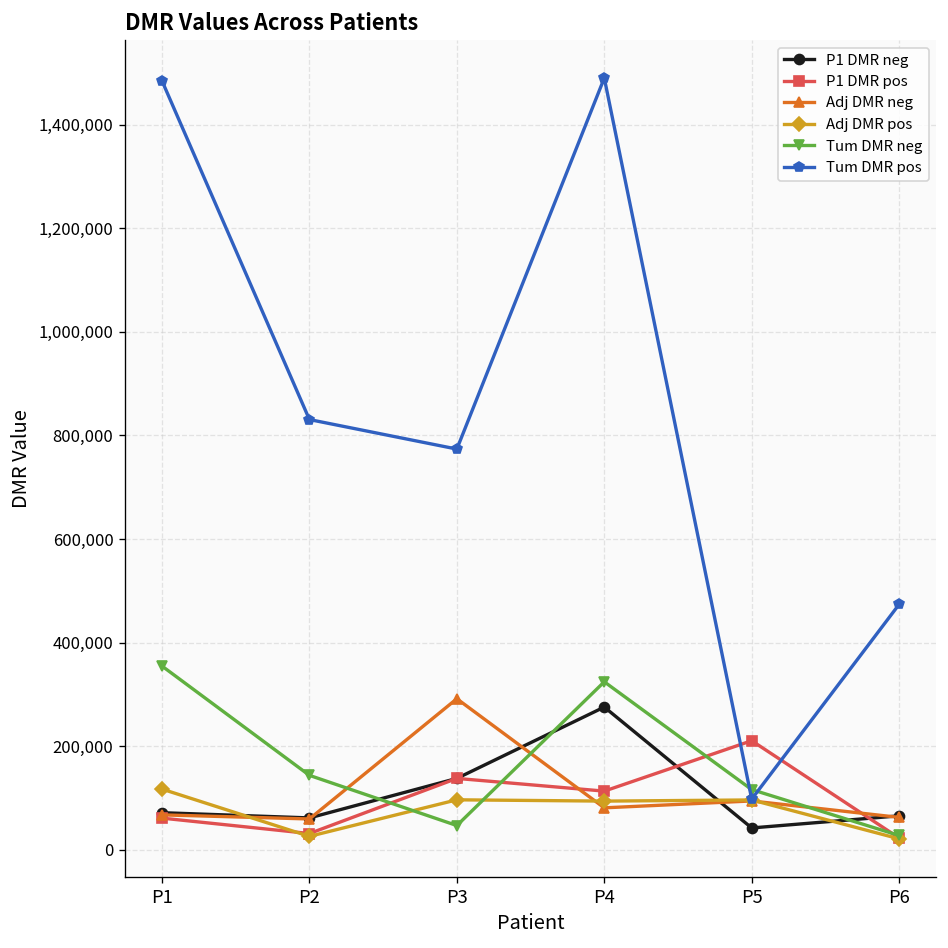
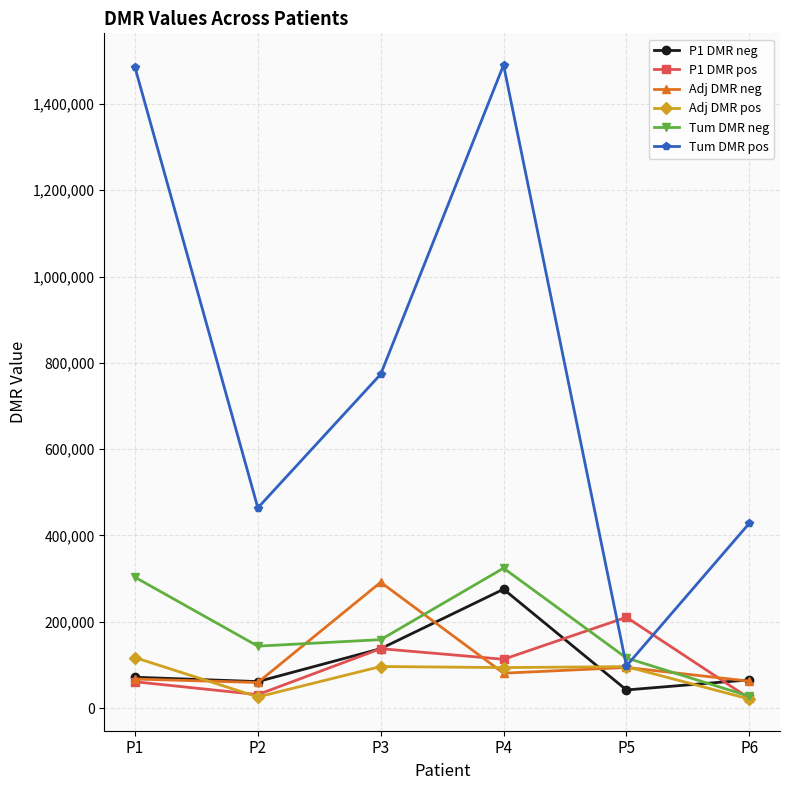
  {
    "P1 DMR neg": {
      "P4": "280,000",
      "P5": "40,000"
    },
    "Tum DMR neg": {
-     "P1": "350,000",
+     "P1": "300,000",
      "P2": "140,000",
-     "P3": "50,000",
+     "P3": "160,000",
      "P4": "320,000",
      "P5": "120,000"
    },
    "Tum DMR pos": {
      "P1": "1,480,000",
-     "P2": "830,000",
+     "P2": "460,000",
      "P3": "770,000",
      "P4": "1,490,000",
-     "P6": "470,000"
+     "P6": "430,000"
    }
  }
